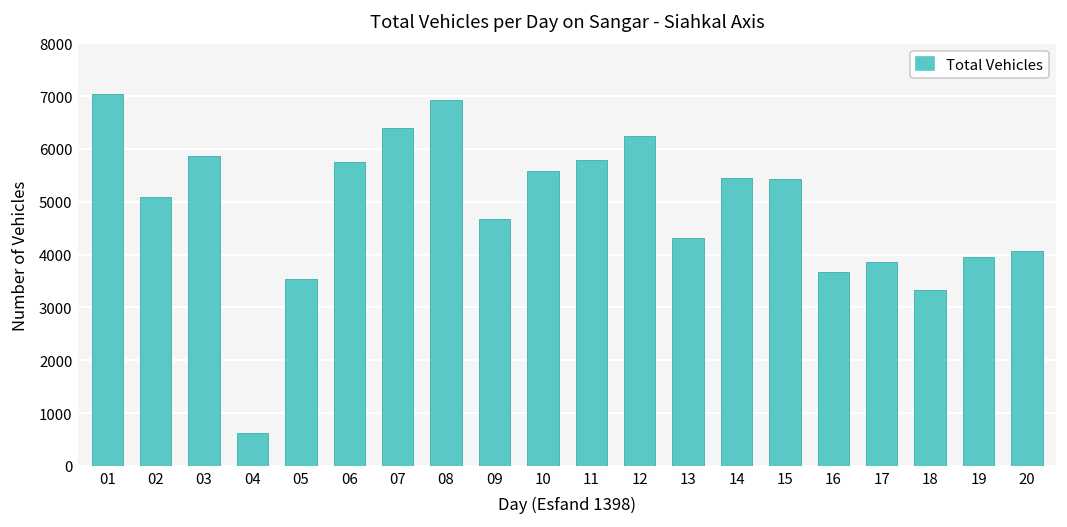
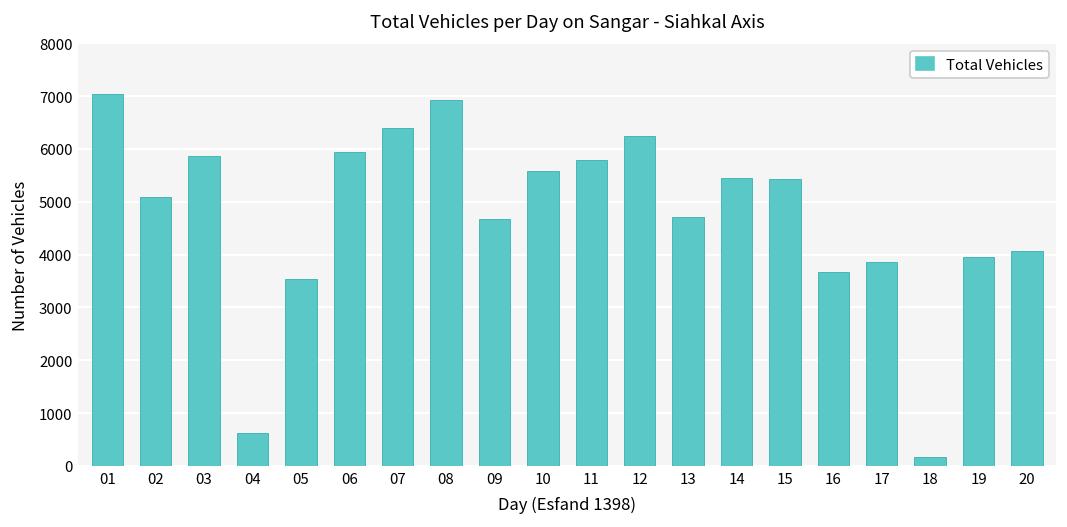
  {
    "01": 7000,
    "02": 5100,
    "03": 5900,
    "04": 600,
    "05": 3500,
-   "06": 5700,
+   "06": 5900,
    "07": 6400,
    "08": 6900,
    "09": 4700,
    "10": 5600,
    "11": 5800,
    "12": 6200,
-   "13": 4300,
+   "13": 4700,
    "14": 5400,
    "15": 5400,
    "16": 3700,
    "17": 3900,
-   "18": 3300,
+   "18": 200,
    "19": 4000,
    "20": 4100
  }
